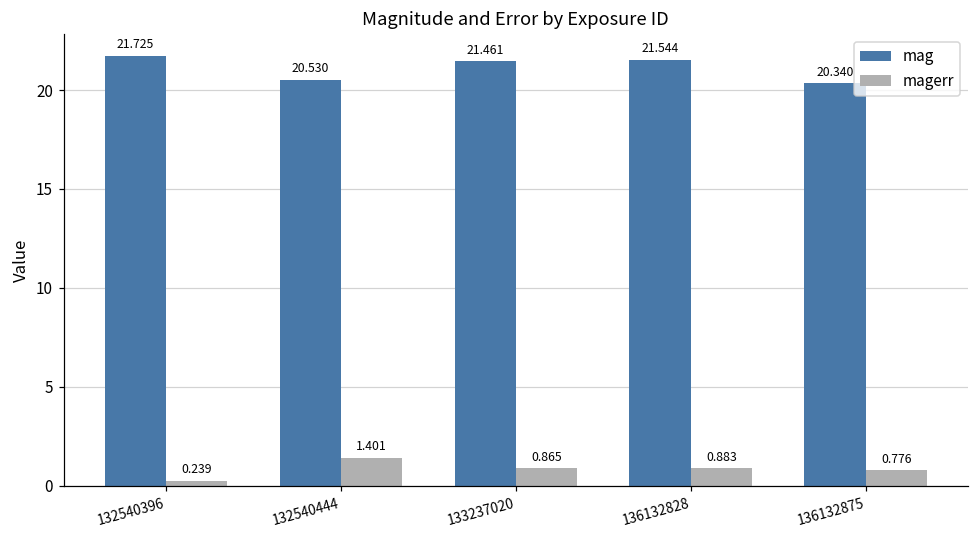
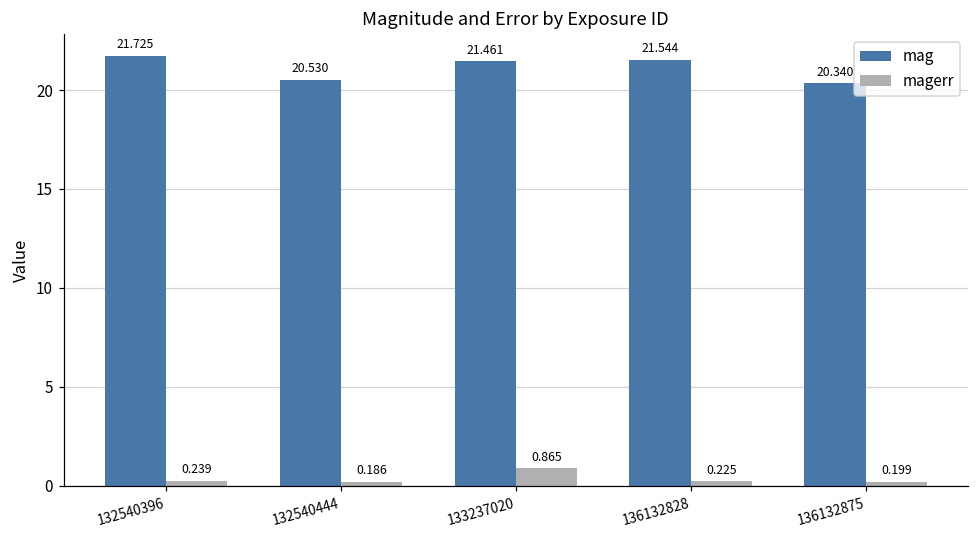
  {
    "mag": {
      "132540396": 21.725,
      "132540444": 20.530,
      "133237020": 21.461,
      "136132828": 21.544,
      "136132875": 20.340
    },
    "magerr": {
      "132540396": 0.239,
-     "132540444": 1.401,
+     "132540444": 0.186,
      "133237020": 0.865,
-     "136132828": 0.883,
-     "136132875": 0.776
+     "136132828": 0.225,
+     "136132875": 0.199
    }
  }
